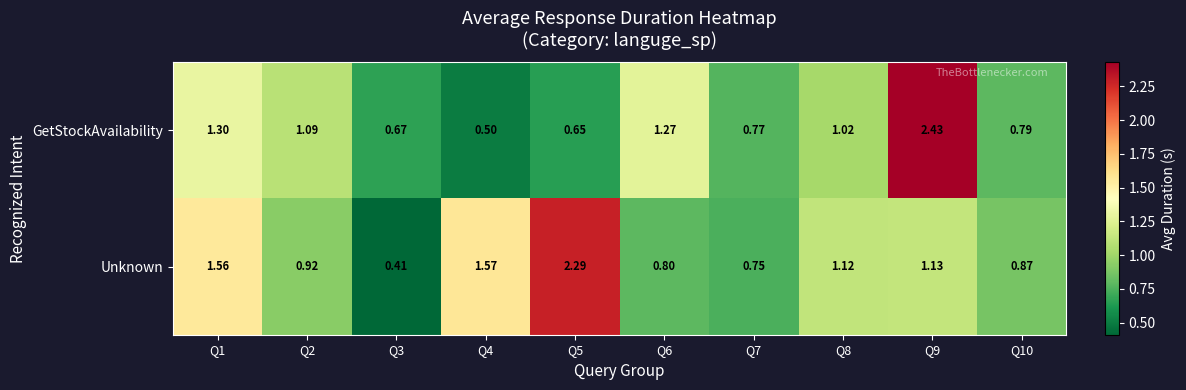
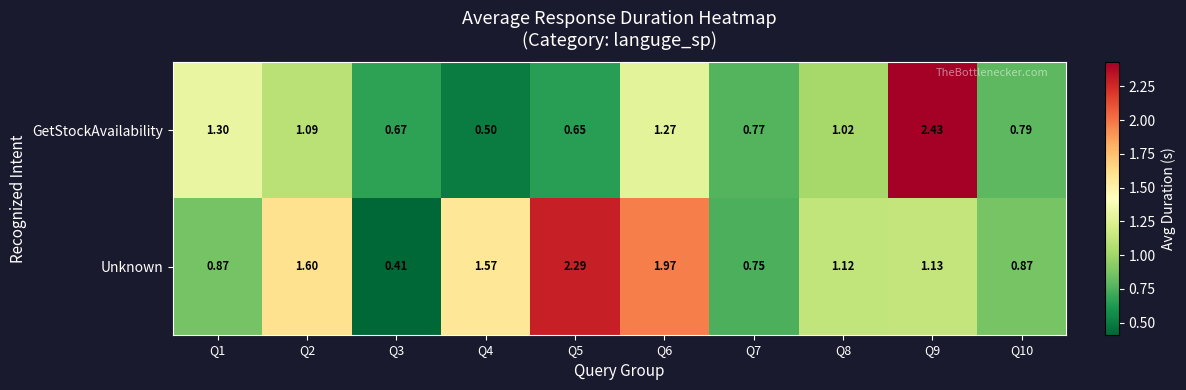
  {
    "GetStockAvailability": {
      "Q1": 1.30,
      "Q2": 1.09,
      "Q3": 0.67,
      "Q4": 0.50,
      "Q5": 0.65,
      "Q6": 1.27,
      "Q7": 0.77,
      "Q8": 1.02,
      "Q9": 2.43
    },
    "Unknown": {
-     "Q1": 1.56,
-     "Q2": 0.92,
+     "Q1": 0.87,
+     "Q2": 1.60,
      "Q3": 0.41,
      "Q4": 1.57,
      "Q5": 2.29,
-     "Q6": 0.80,
+     "Q6": 1.97,
      "Q7": 0.75,
      "Q8": 1.12,
      "Q9": 1.13,
      "Q10": 0.87
    }
  }
